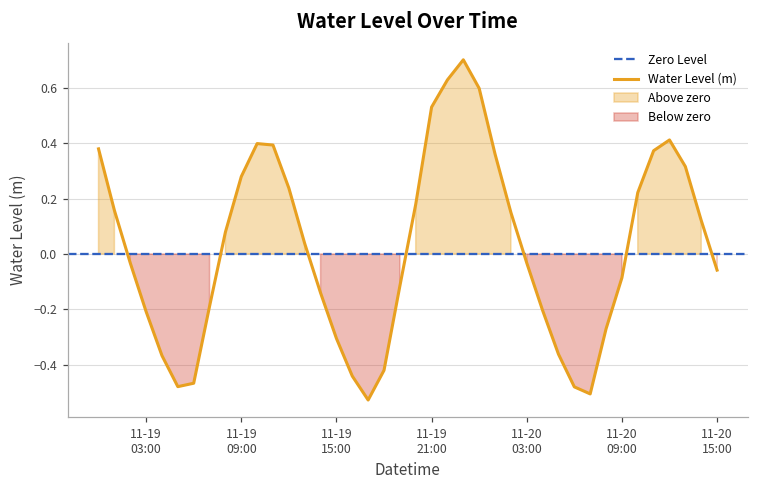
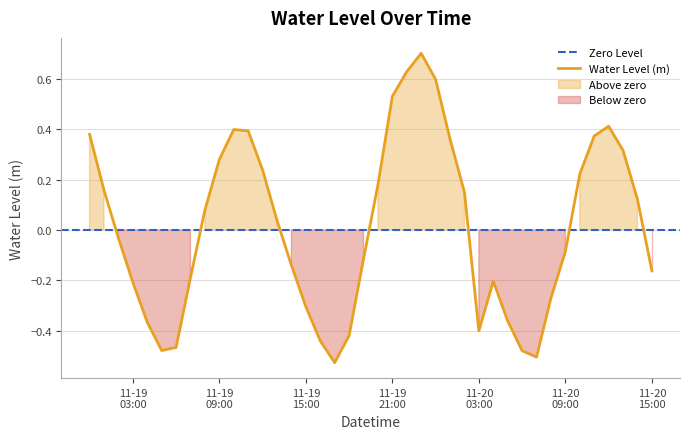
  {
    "11-19 03:00": -0.21,
    "11-19 09:00": 0.28,
    "11-19 15:00": -0.30,
    "11-19 21:00": 0.53,
-   "11-20 03:00": -0.03,
+   "11-20 03:00": -0.40,
    "11-20 09:00": -0.09,
-   "11-20 15:00": -0.06
+   "11-20 15:00": -0.16
  }
